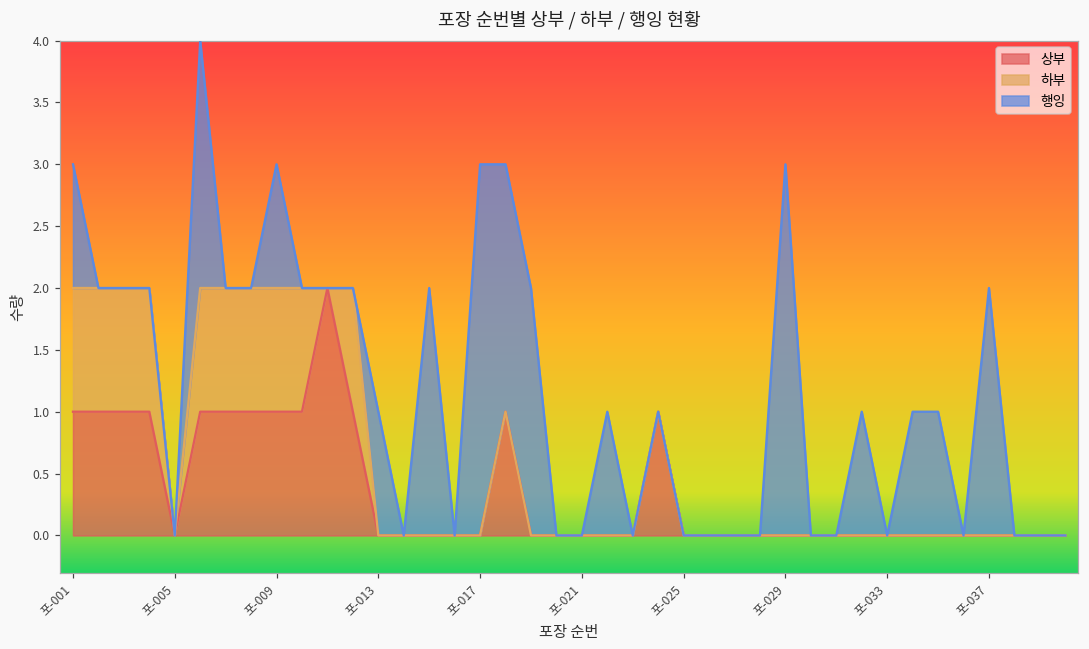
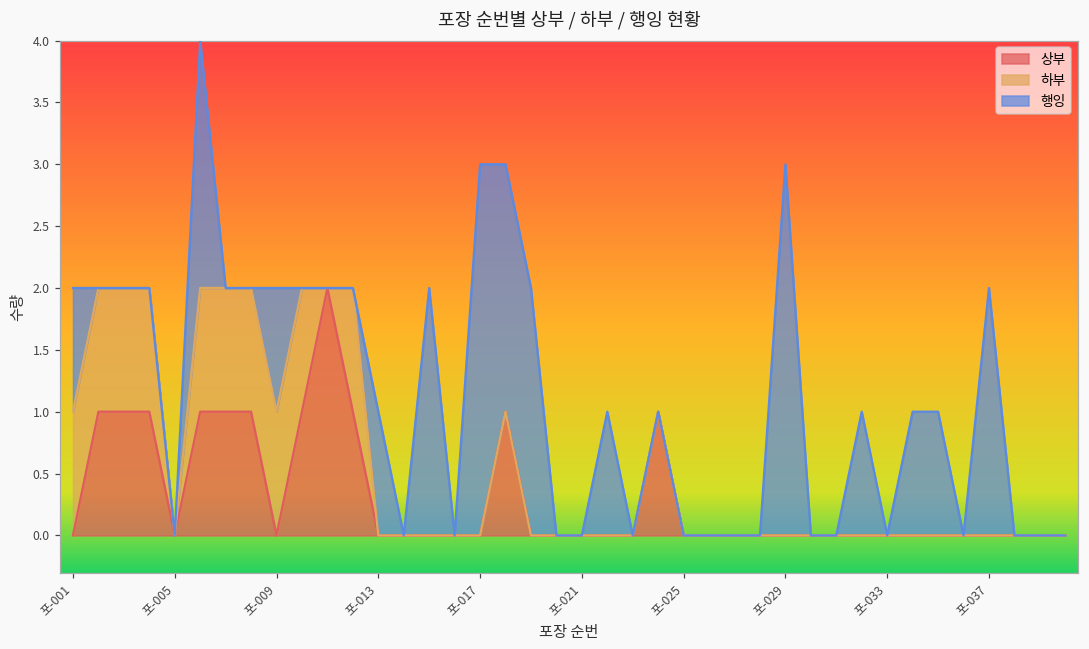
  {
    "상부": {
-     "포-001": 1,
-     "포-009": 1
+     "포-001": 0,
+     "포-009": 0
    },
    "행잉": {
      "포-001": 1,
      "포-009": 1,
      "포-013": 1,
      "포-017": 3,
      "포-029": 3,
      "포-037": 2
    }
  }
